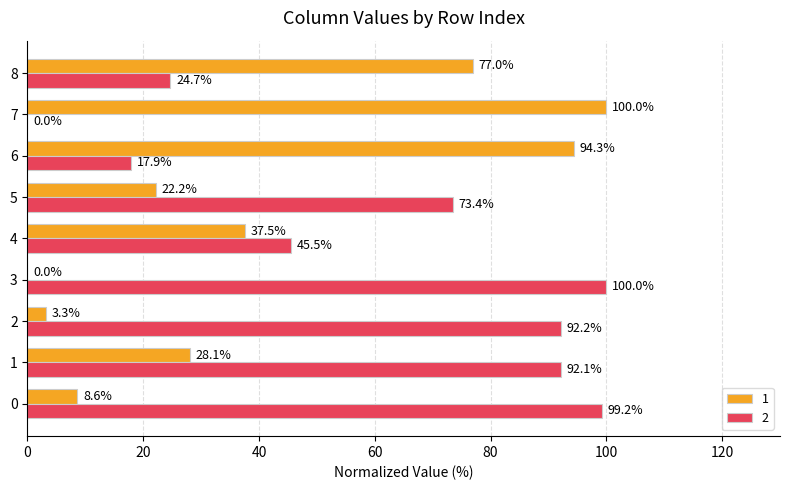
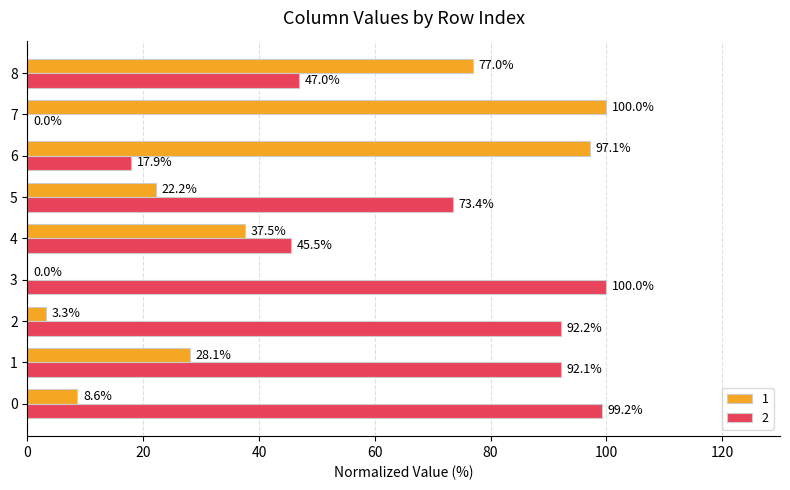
  {
    "1": {
      "8": "77.0%",
      "7": "100.0%",
-     "6": "94.3%",
+     "6": "97.1%",
      "5": "22.2%",
      "4": "37.5%",
      "3": "0.0%",
      "2": "3.3%",
      "1": "28.1%",
      "0": "8.6%"
    },
    "2": {
-     "8": "24.7%",
+     "8": "47.0%",
      "7": "0.0%",
      "6": "17.9%",
      "5": "73.4%",
      "4": "45.5%",
      "3": "100.0%",
      "2": "92.2%",
      "1": "92.1%",
      "0": "99.2%"
    }
  }
